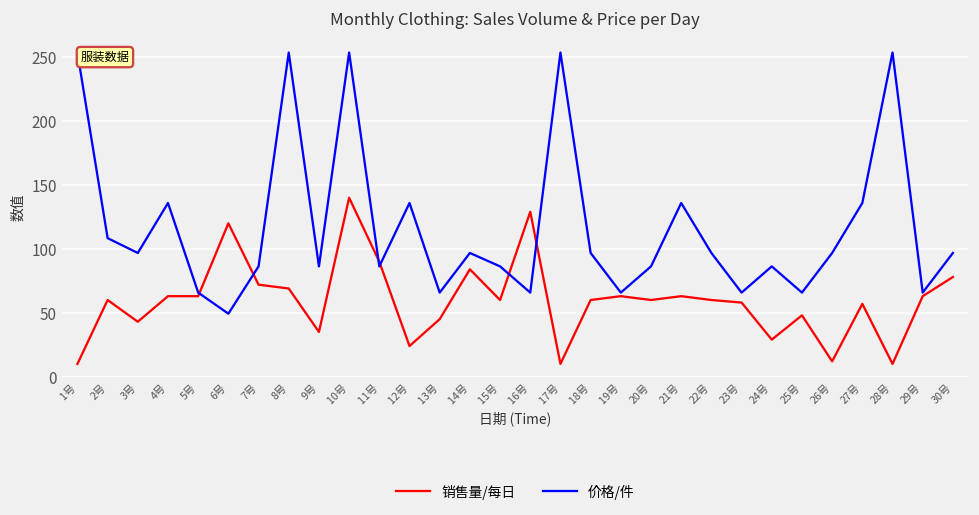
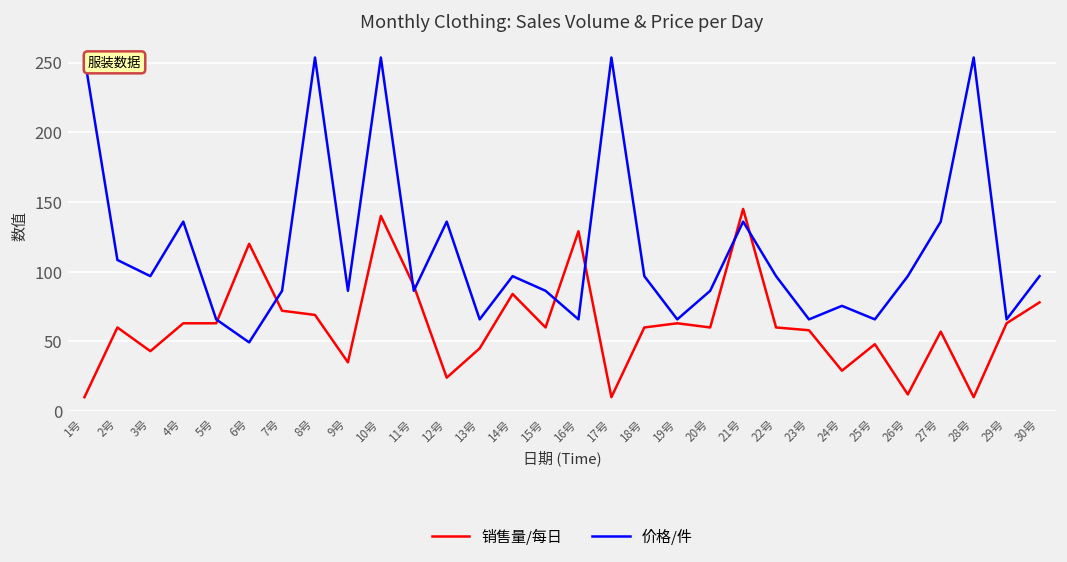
  {
    "销售量/每日": {
      "1号": 10,
      "2号": 60,
      "3号": 43,
      "4号": 63,
      "5号": 63,
      "6号": 120,
      "7号": 72,
      "8号": 69,
      "9号": 35,
      "10号": 140,
      "11号": 90,
      "12号": 24,
      "13号": 45,
      "14号": 84,
      "15号": 60,
      "16号": 129,
      "17号": 10,
      "18号": 60,
      "19号": 63,
      "20号": 60,
-     "21号": 63,
+     "21号": 145,
      "22号": 60,
      "23号": 58,
      "24号": 29,
      "25号": 48,
      "26号": 12,
      "27号": 57,
      "28号": 10,
      "29号": 63,
      "30号": 78
    },
    "价格/件": {
      "2号": 108,
      "3号": 97,
      "4号": 136,
      "5号": 66,
      "6号": 49,
      "7号": 86,
      "8号": 254,
      "9号": 86,
      "10号": 254,
      "11号": 86,
      "12号": 136,
      "13号": 66,
      "14号": 97,
      "15号": 86,
      "16号": 66,
      "17号": 254,
      "18号": 97,
      "19号": 66,
      "20号": 86,
      "21号": 136,
      "22号": 97,
      "23号": 66,
-     "24号": 86,
+     "24号": 76,
      "25号": 66,
      "26号": 97,
      "27号": 136,
      "28号": 254,
      "29号": 66,
      "30号": 97
    }
  }
